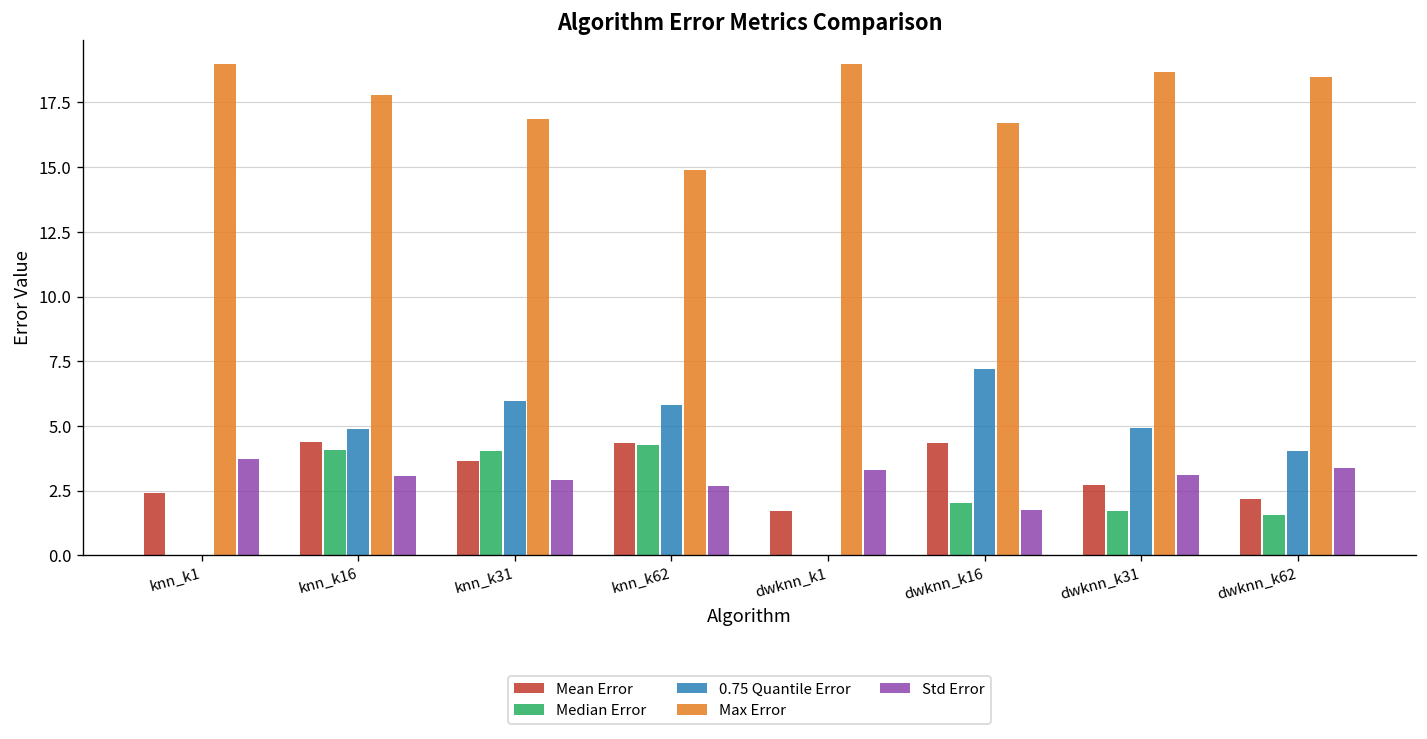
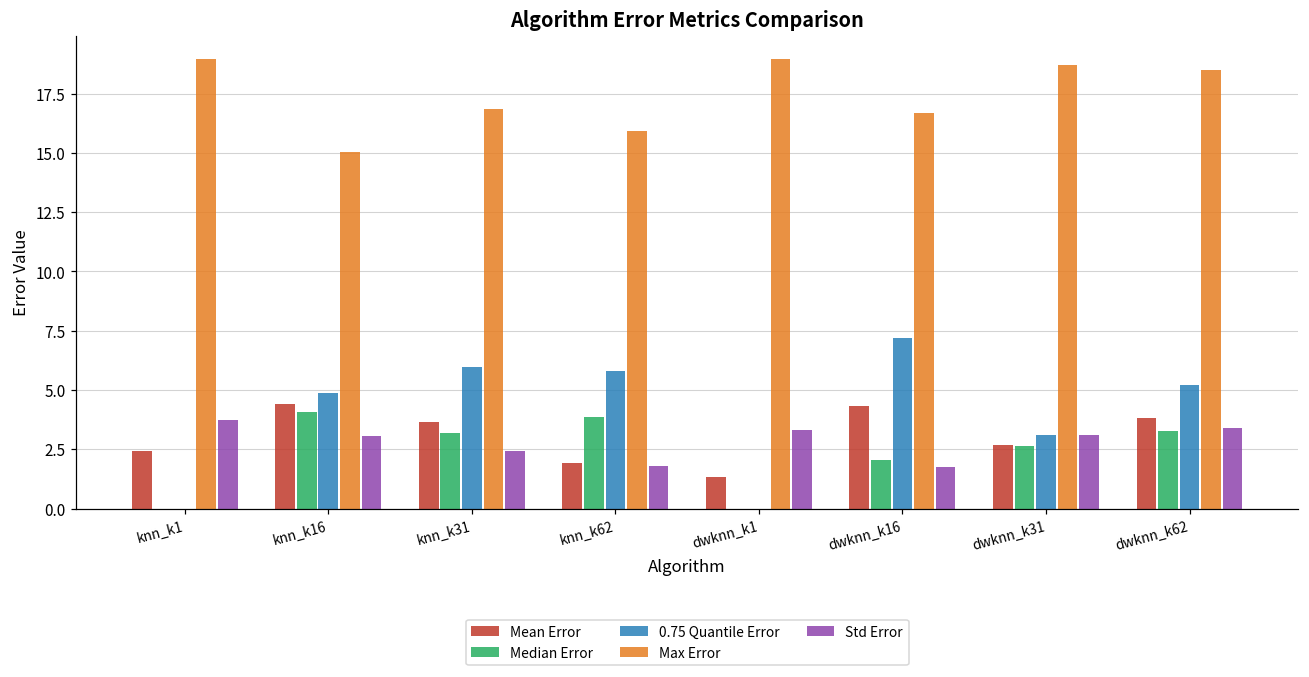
  {
    "Mean Error": {
      "knn_k1": 2.4,
      "knn_k16": 4.4,
      "knn_k31": 3.7,
-     "knn_k62": 4.3,
-     "dwknn_k1": 1.7,
+     "knn_k62": 1.9,
+     "dwknn_k1": 1.3,
      "dwknn_k16": 4.3,
      "dwknn_k31": 2.7,
-     "dwknn_k62": 2.2
+     "dwknn_k62": 3.8
    },
    "Median Error": {
      "knn_k1": 0.0,
      "knn_k16": 4.1,
-     "knn_k31": 4.0,
-     "knn_k62": 4.3,
+     "knn_k31": 3.2,
+     "knn_k62": 3.8,
      "dwknn_k1": 0.0,
      "dwknn_k16": 2.0,
-     "dwknn_k31": 1.7,
-     "dwknn_k62": 1.6
+     "dwknn_k31": 2.6,
+     "dwknn_k62": 3.3
    },
    "0.75 Quantile Error": {
      "knn_k1": 0.0,
      "knn_k16": 4.9,
      "knn_k31": 6.0,
      "knn_k62": 5.8,
      "dwknn_k16": 7.2,
-     "dwknn_k31": 4.9,
-     "dwknn_k62": 4.0
+     "dwknn_k31": 3.1,
+     "dwknn_k62": 5.2
    },
    "Max Error": {
      "knn_k1": 19.0,
-     "knn_k16": 17.8,
+     "knn_k16": 15.0,
      "knn_k31": 16.9,
-     "knn_k62": 14.9,
+     "knn_k62": 15.9,
      "dwknn_k1": 19.0,
      "dwknn_k16": 16.7,
      "dwknn_k31": 18.7,
      "dwknn_k62": 18.5
    },
    "Std Error": {
      "knn_k1": 3.7,
      "knn_k16": 3.0,
-     "knn_k31": 2.9,
-     "knn_k62": 2.7,
+     "knn_k31": 2.4,
+     "knn_k62": 1.8,
      "dwknn_k1": 3.3,
      "dwknn_k16": 1.8,
      "dwknn_k31": 3.1,
      "dwknn_k62": 3.4
    }
  }
